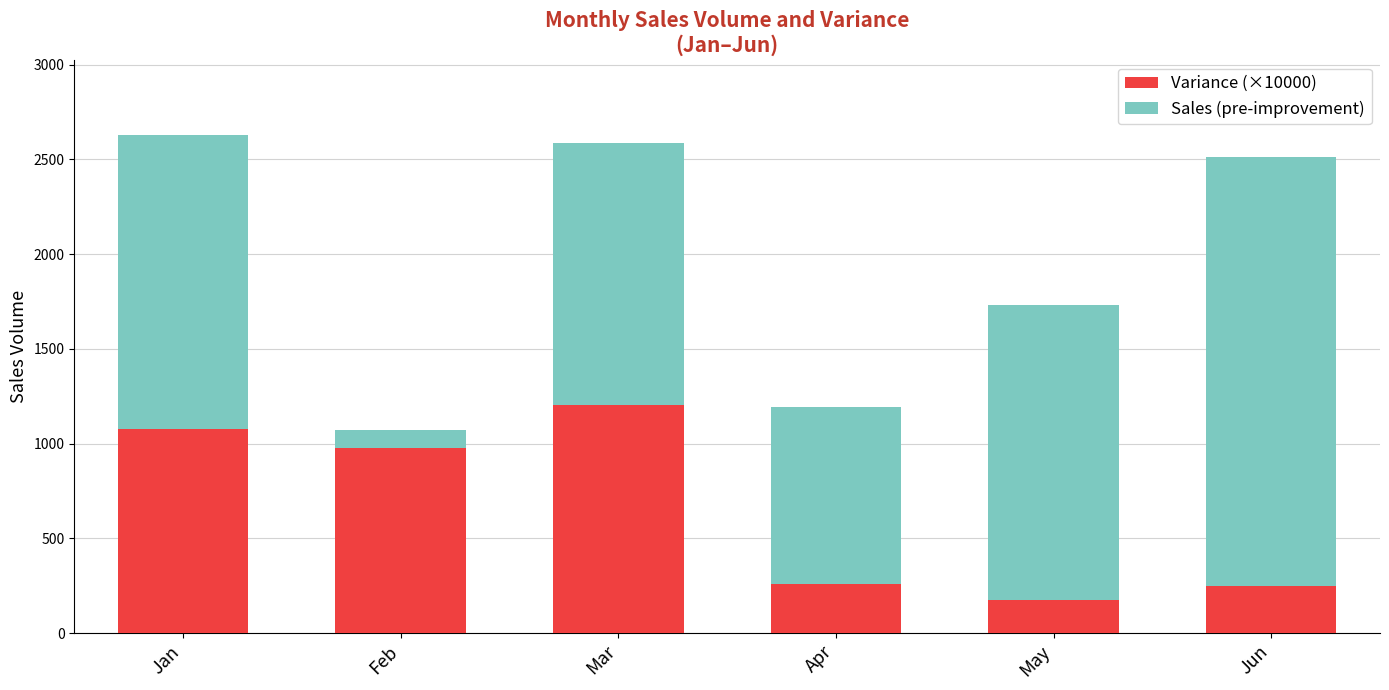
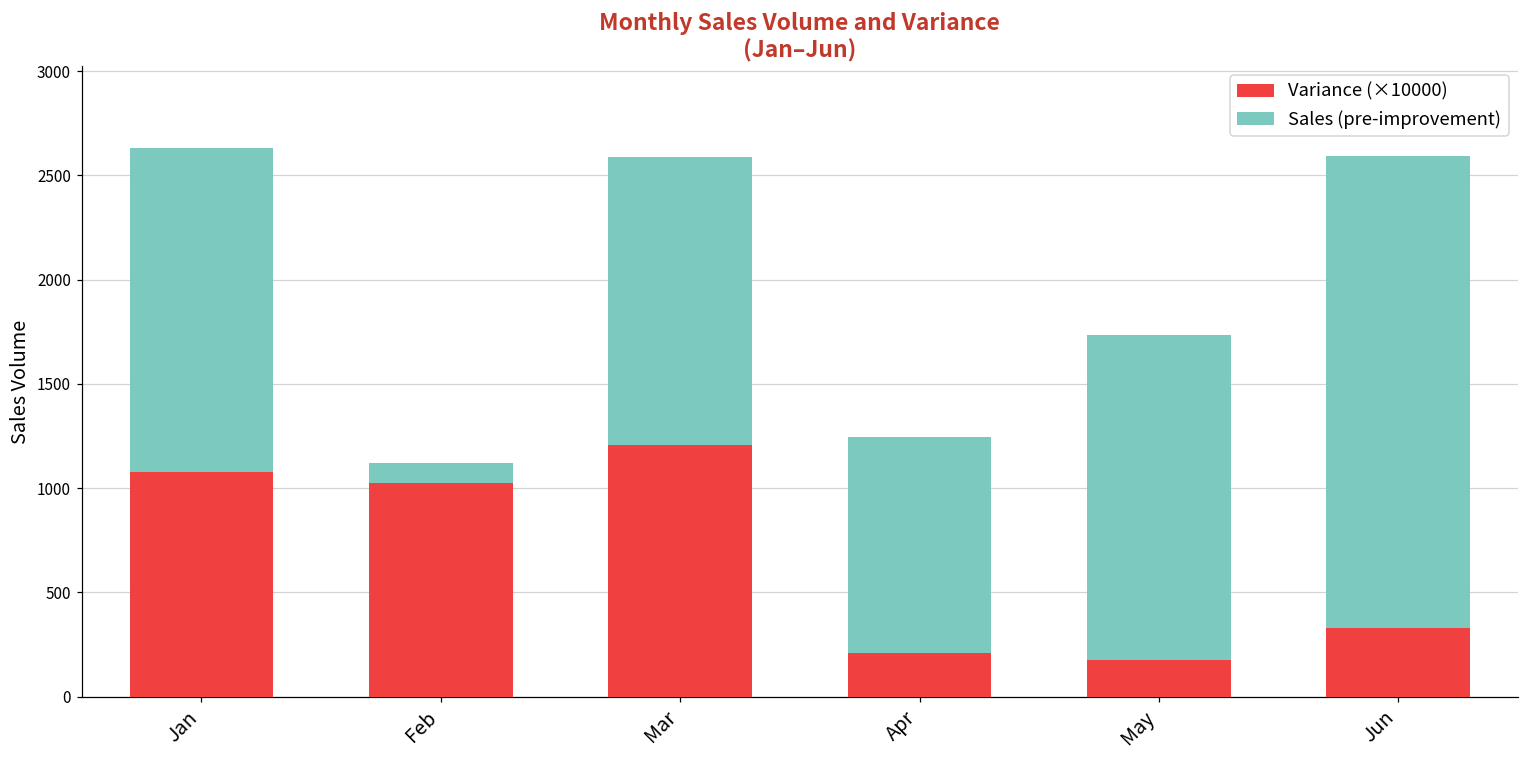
  {
    "Variance (×10000)": {
      "Jan": 1080,
-     "Feb": 980,
+     "Feb": 1030,
      "Mar": 1210,
-     "Apr": 260,
+     "Apr": 210,
      "May": 180,
-     "Jun": 250
+     "Jun": 330
    },
    "Sales (pre-improvement)": {
      "Jan": 1550,
      "Feb": 90,
      "Mar": 1380,
-     "Apr": 930,
+     "Apr": 1040,
      "May": 1560,
      "Jun": 2260
    }
  }
